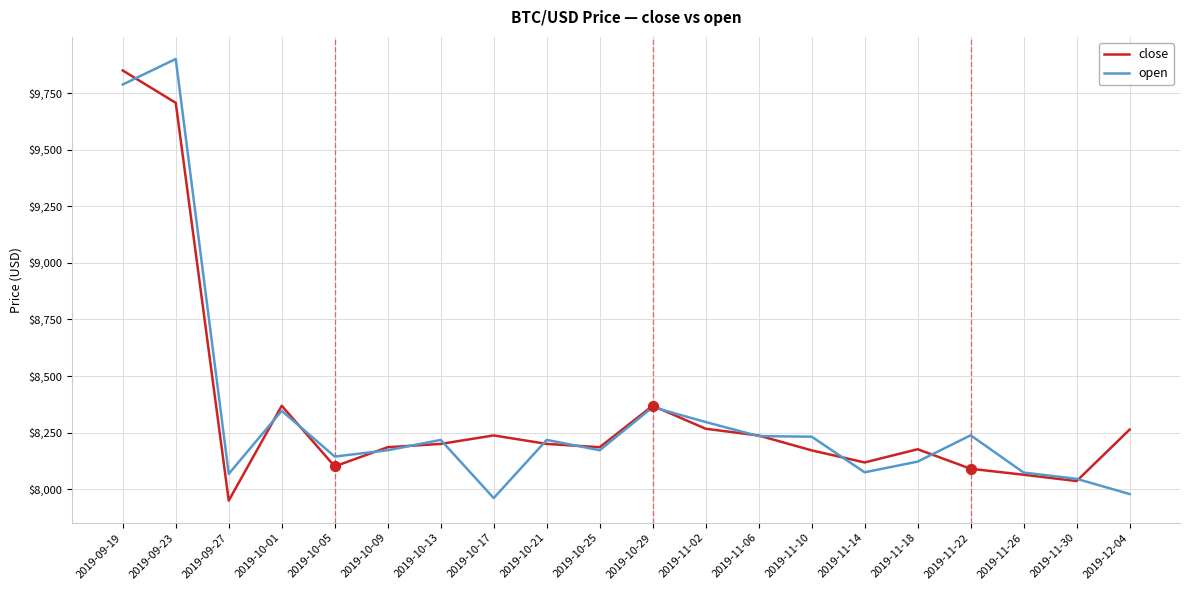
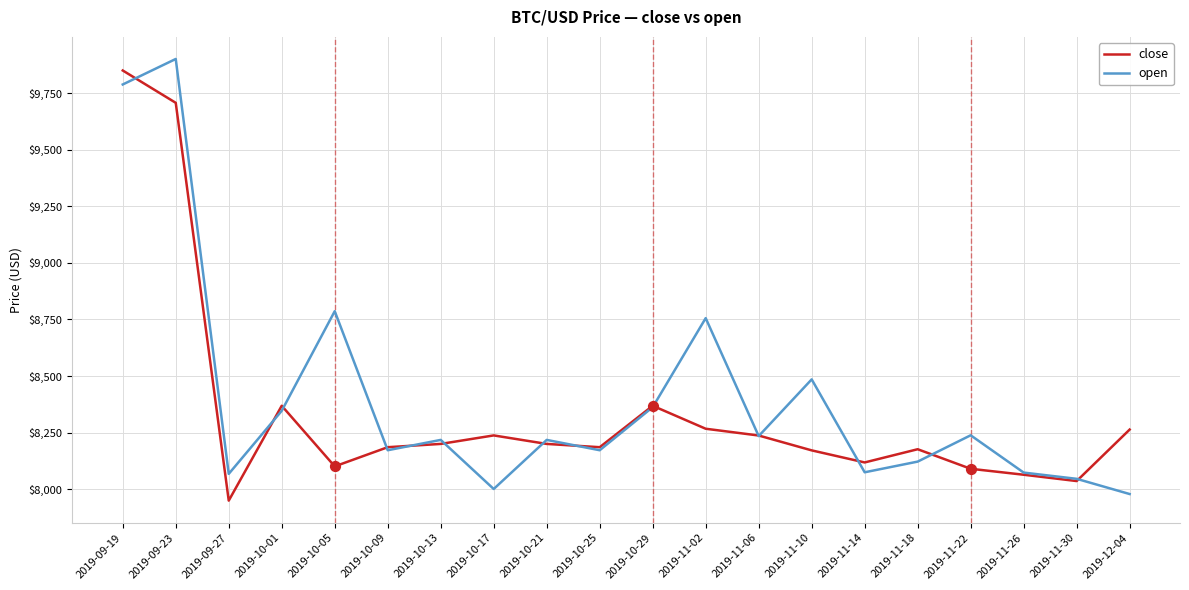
  {
    "open": {
      "2019-09-19": "$9,790",
      "2019-09-23": "$9,900",
      "2019-09-27": "$8,070",
      "2019-10-01": "$8,350",
-     "2019-10-05": "$8,140",
+     "2019-10-05": "$8,790",
      "2019-10-09": "$8,170",
      "2019-10-13": "$8,220",
-     "2019-10-17": "$7,960",
+     "2019-10-17": "$8,000",
      "2019-10-21": "$8,220",
      "2019-10-25": "$8,170",
-     "2019-11-02": "$8,300",
-     "2019-11-10": "$8,230",
+     "2019-11-02": "$8,760",
+     "2019-11-10": "$8,490",
      "2019-11-14": "$8,070",
      "2019-11-18": "$8,120",
      "2019-11-22": "$8,240",
      "2019-12-04": "$7,980"
    }
  }
